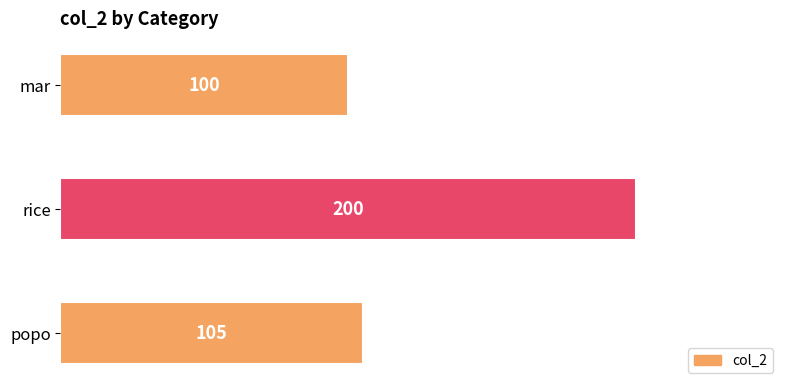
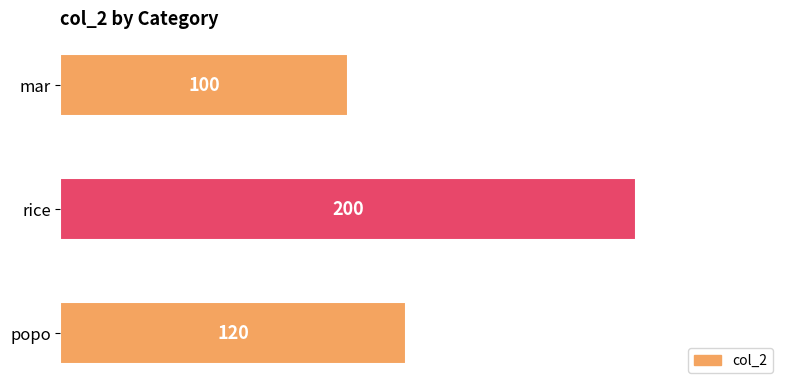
  {
    "mar": 100,
    "rice": 200,
-   "popo": 105
+   "popo": 120
  }
